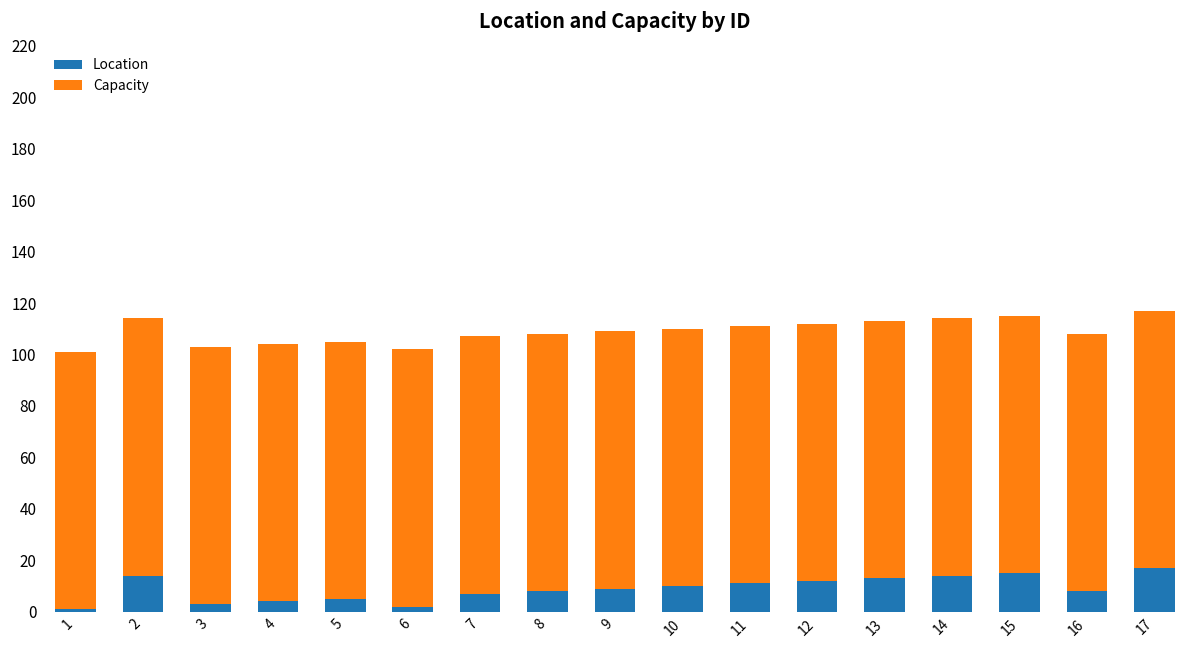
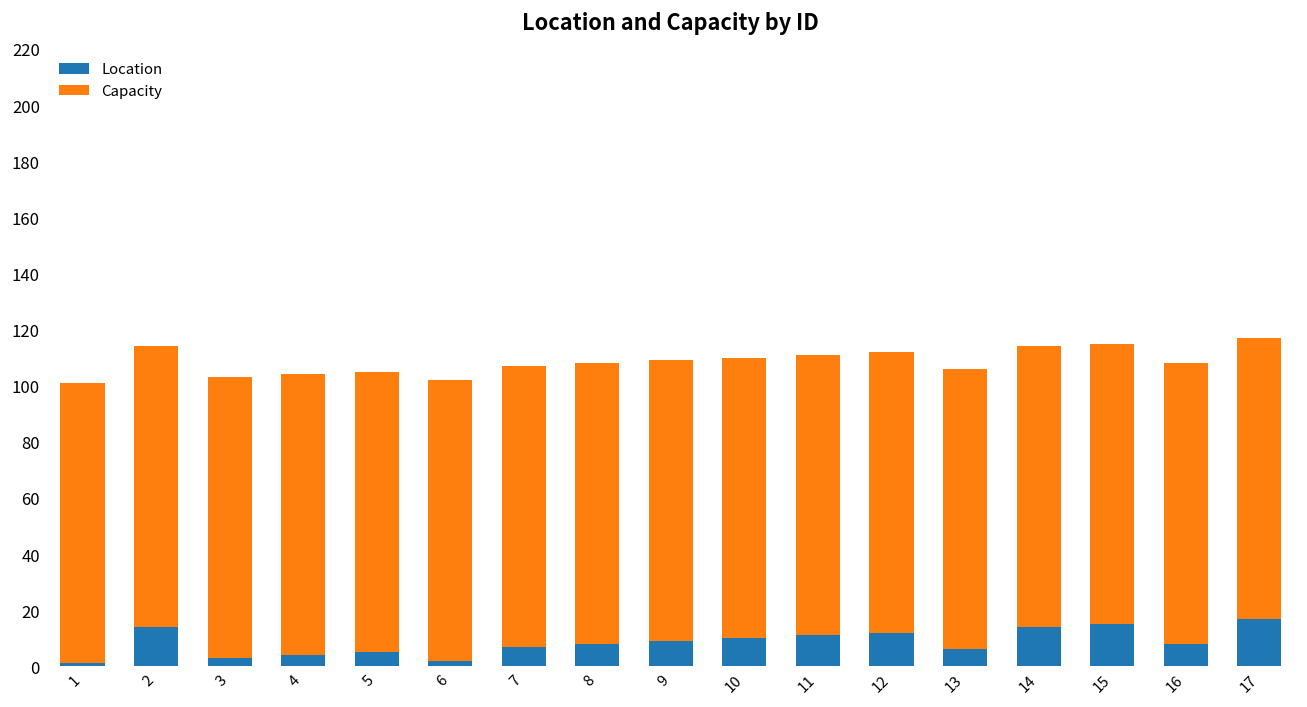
  {
    "Location": {
      "2": 14,
      "3": 3,
      "4": 4,
      "5": 5,
      "6": 2,
      "7": 7,
      "8": 8,
      "9": 9,
      "10": 10,
      "11": 11,
      "12": 12,
-     "13": 13,
+     "13": 6,
      "14": 14,
      "15": 15,
      "16": 8,
      "17": 17
    },
    "Capacity": {
      "1": 100,
      "2": 100,
      "3": 100,
      "4": 100,
      "5": 100,
      "6": 100,
      "7": 100,
      "8": 100,
      "9": 100,
      "10": 100,
      "11": 100,
      "12": 100,
      "13": 100,
      "14": 100,
      "15": 100,
      "16": 100,
      "17": 100
    }
  }
